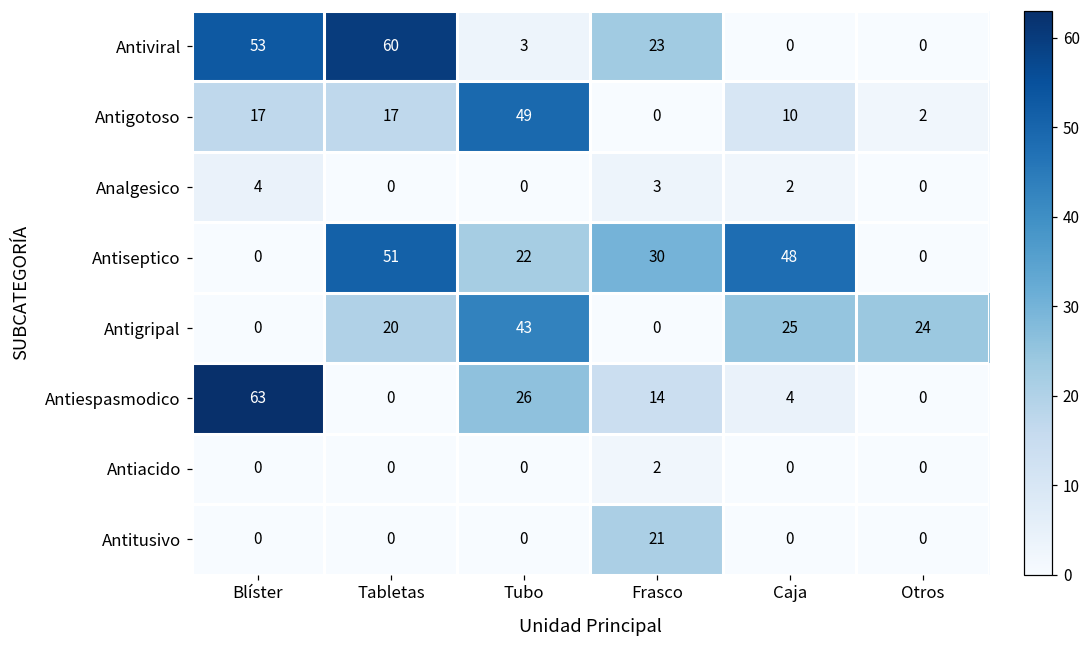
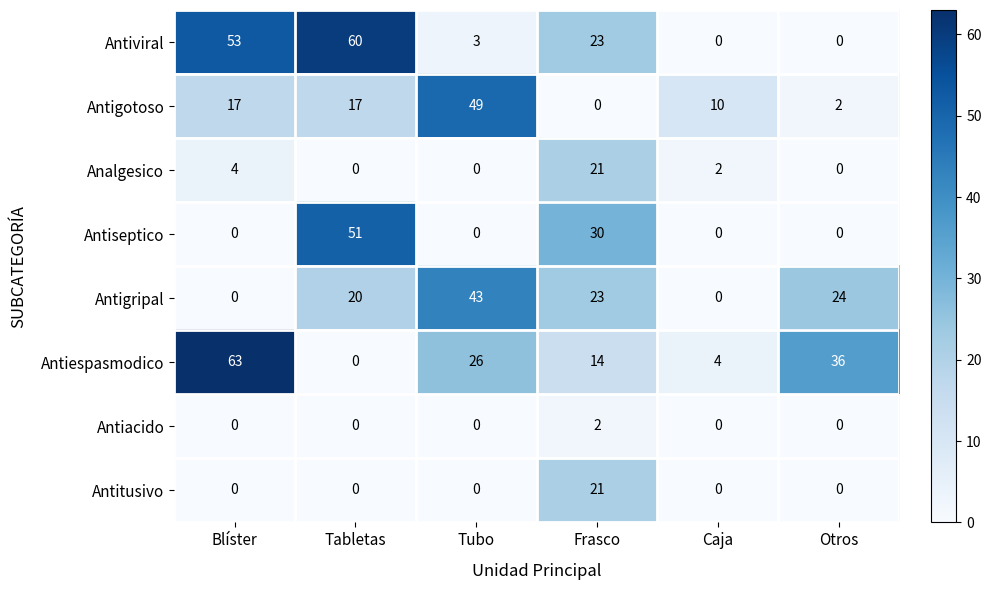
  {
    "Antiviral": {
      "Blíster": 53,
      "Tabletas": 60,
      "Tubo": 3,
      "Frasco": 23,
      "Caja": 0,
      "Otros": 0
    },
    "Antigotoso": {
      "Blíster": 17,
      "Tabletas": 17,
      "Tubo": 49,
      "Frasco": 0,
      "Caja": 10,
      "Otros": 2
    },
    "Analgesico": {
      "Blíster": 4,
      "Tabletas": 0,
      "Tubo": 0,
-     "Frasco": 3,
+     "Frasco": 21,
      "Caja": 2,
      "Otros": 0
    },
    "Antiseptico": {
      "Blíster": 0,
      "Tabletas": 51,
-     "Tubo": 22,
+     "Tubo": 0,
      "Frasco": 30,
-     "Caja": 48,
+     "Caja": 0,
      "Otros": 0
    },
    "Antigripal": {
      "Blíster": 0,
      "Tabletas": 20,
      "Tubo": 43,
-     "Frasco": 0,
-     "Caja": 25,
+     "Frasco": 23,
+     "Caja": 0,
      "Otros": 24
    },
    "Antiespasmodico": {
      "Blíster": 63,
      "Tabletas": 0,
      "Tubo": 26,
      "Frasco": 14,
      "Caja": 4,
-     "Otros": 0
+     "Otros": 36
    },
    "Antiacido": {
      "Blíster": 0,
      "Tabletas": 0,
      "Tubo": 0,
      "Frasco": 2,
      "Caja": 0,
      "Otros": 0
    },
    "Antitusivo": {
      "Blíster": 0,
      "Tabletas": 0,
      "Tubo": 0,
      "Frasco": 21,
      "Caja": 0,
      "Otros": 0
    }
  }
